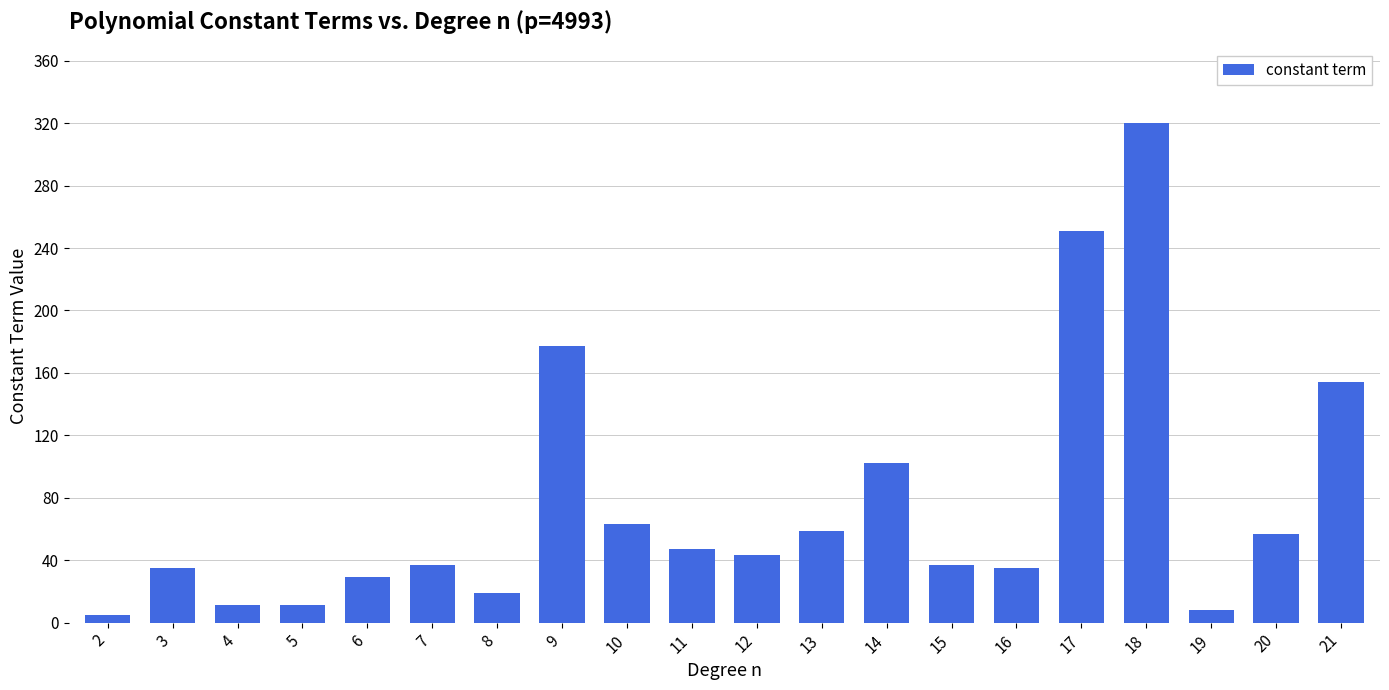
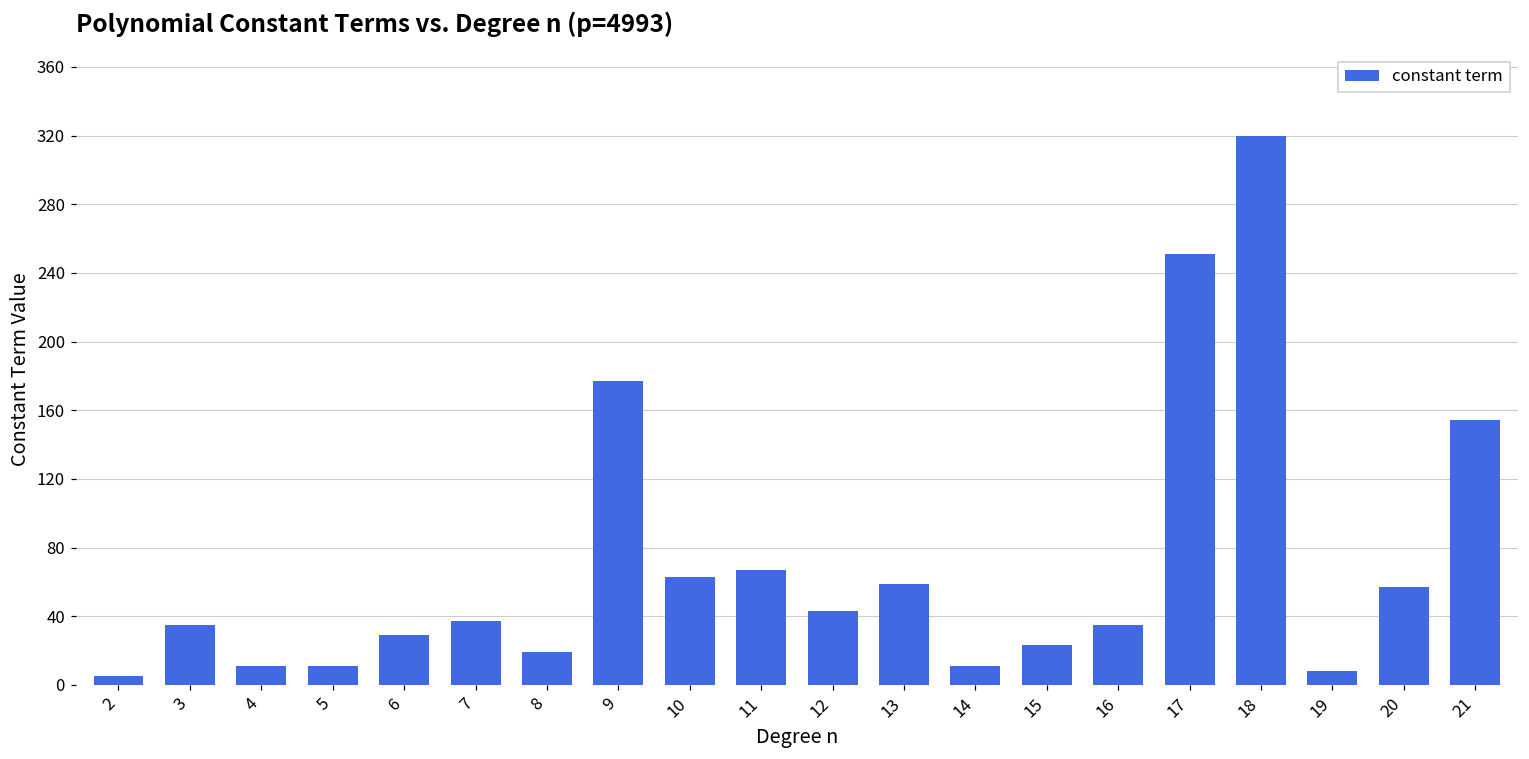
  {
    "2": 5,
    "3": 35,
    "4": 11,
    "5": 11,
    "6": 29,
    "7": 37,
    "8": 19,
    "9": 177,
    "10": 63,
-   "11": 47,
+   "11": 67,
    "12": 43,
    "13": 59,
-   "14": 102,
-   "15": 37,
+   "14": 11,
+   "15": 23,
    "16": 35,
    "17": 251,
    "18": 320,
    "19": 8,
    "20": 57,
    "21": 154
  }
